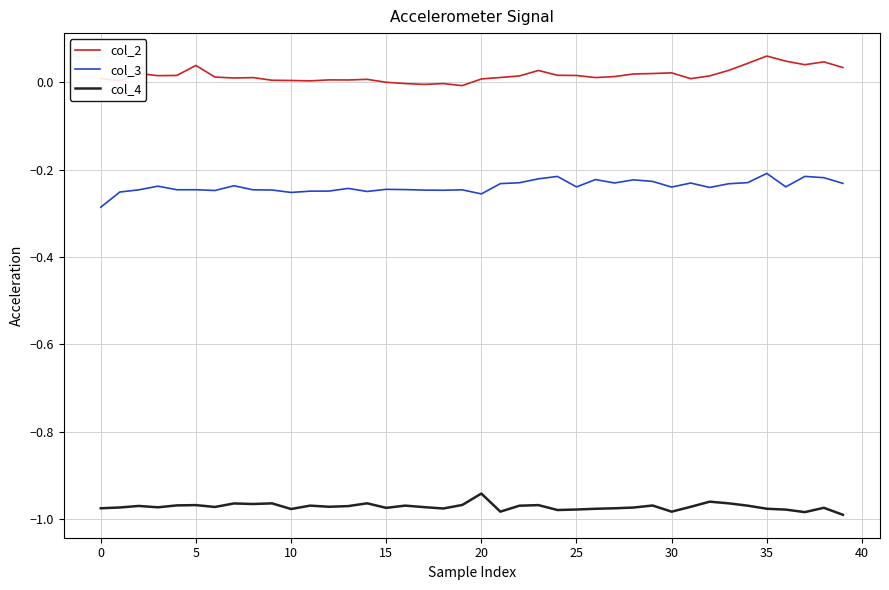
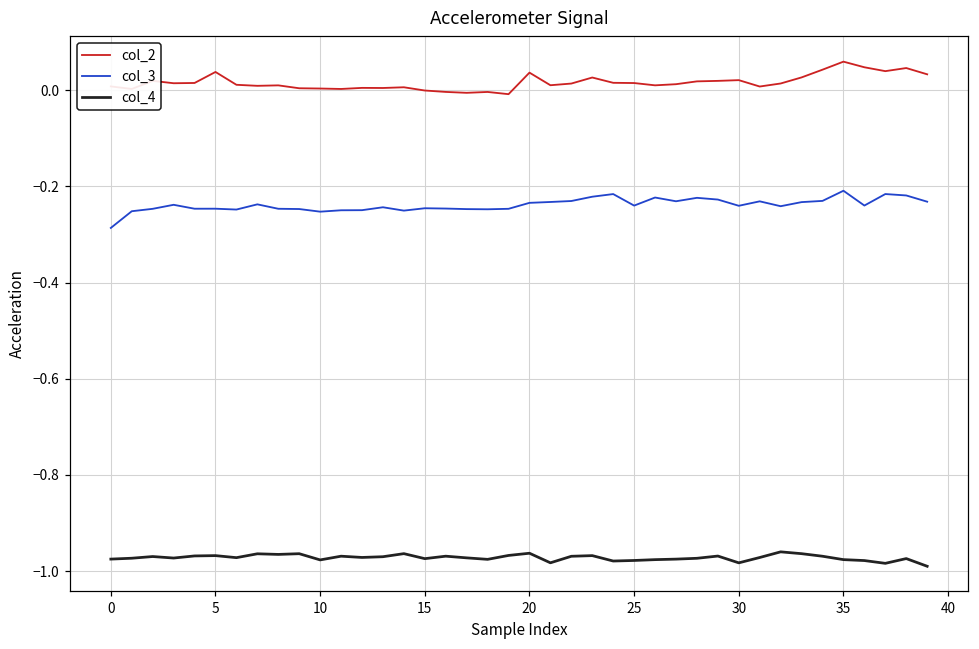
  {
    "col_2": {
      "5": 0.04,
      "10": 0.00,
      "15": 0.00,
-     "20": 0.01,
+     "20": 0.04,
      "25": 0.02,
      "30": 0.02,
      "35": 0.06
    },
    "col_3": {
      "0": -0.29,
      "5": -0.25,
      "10": -0.25,
      "15": -0.25,
-     "20": -0.26,
+     "20": -0.23,
      "25": -0.24,
      "30": -0.24,
      "35": -0.21
    },
    "col_4": {
      "0": -0.98,
      "5": -0.97,
      "10": -0.98,
      "15": -0.97,
-     "20": -0.94,
+     "20": -0.96,
      "25": -0.98,
      "30": -0.98,
      "35": -0.98
    }
  }
